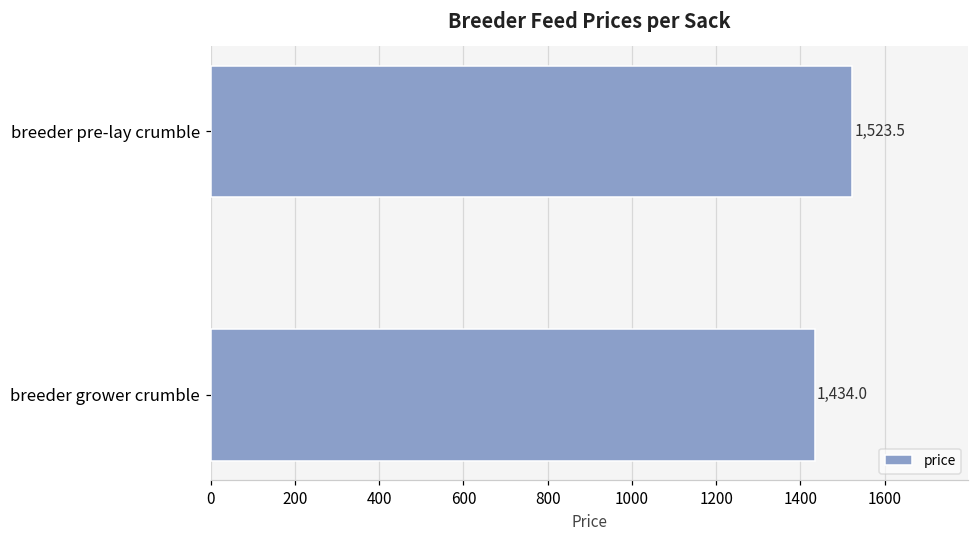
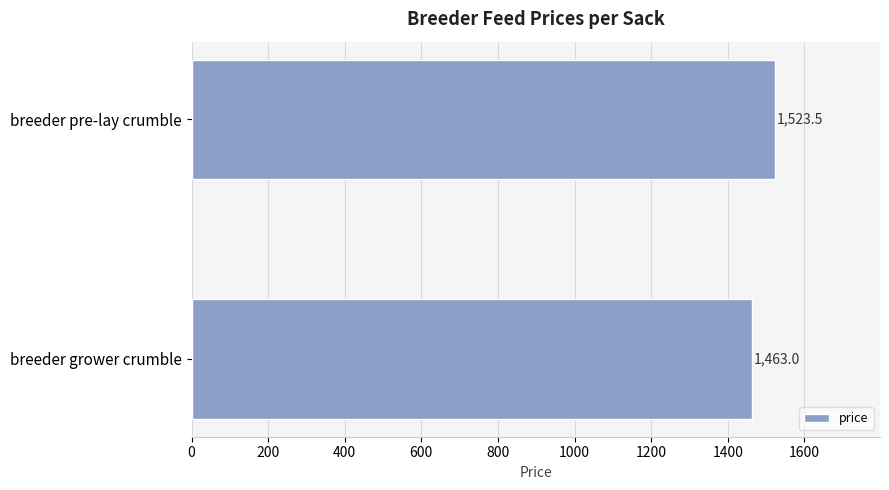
  {
    "breeder pre-lay crumble": "1,523.5",
-   "breeder grower crumble": "1,434.0"
+   "breeder grower crumble": "1,463.0"
  }
